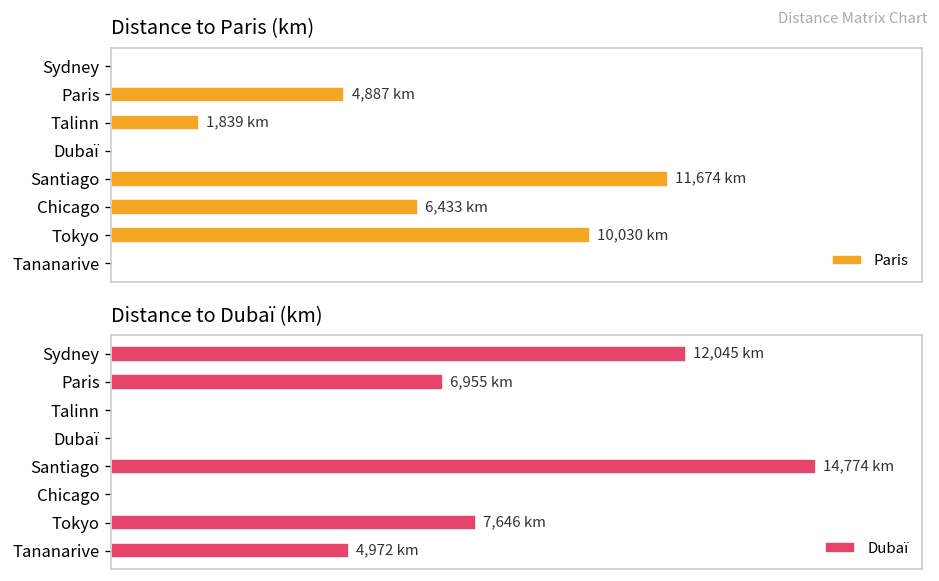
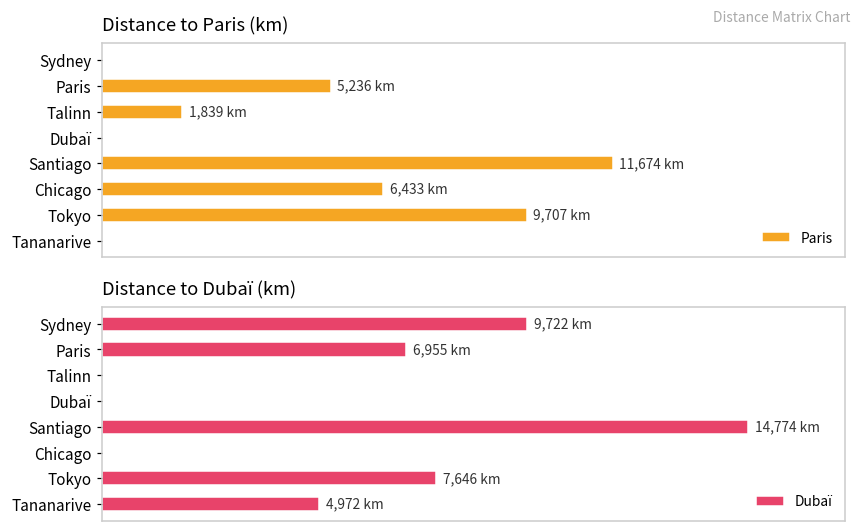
  {
    "Distance to Paris (km)": {
-     "Paris": "4,887",
+     "Paris": "5,236",
      "Talinn": "1,839",
      "Santiago": "11,674",
      "Chicago": "6,433",
-     "Tokyo": "10,030"
+     "Tokyo": "9,707"
    },
    "Distance to Dubaï (km)": {
-     "Sydney": "12,045",
+     "Sydney": "9,722",
      "Paris": "6,955",
      "Santiago": "14,774",
      "Tokyo": "7,646",
      "Tananarive": "4,972"
    }
  }
